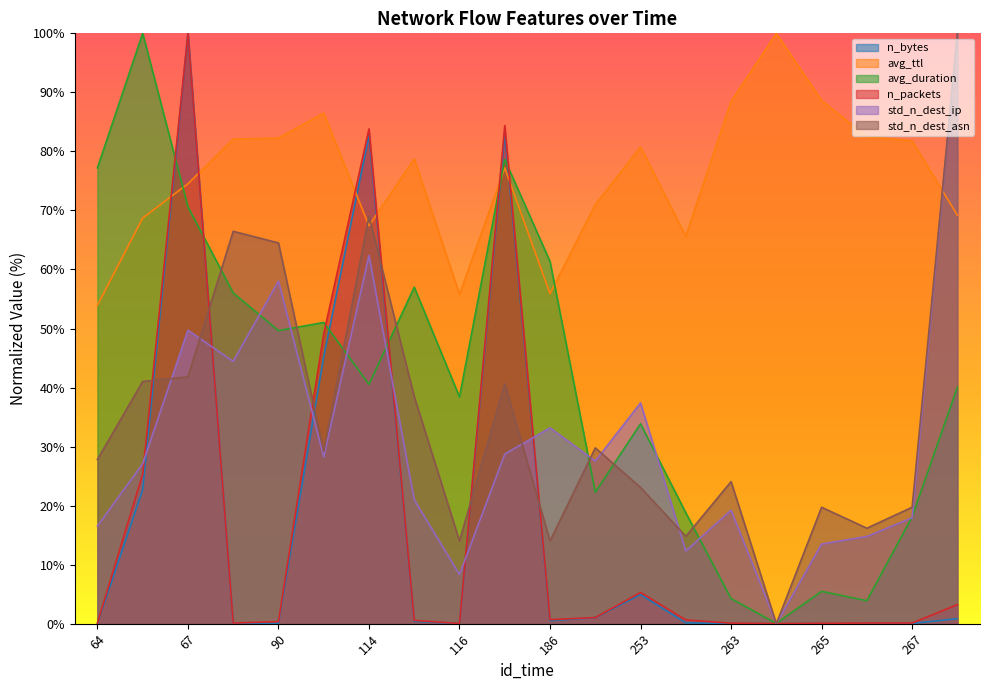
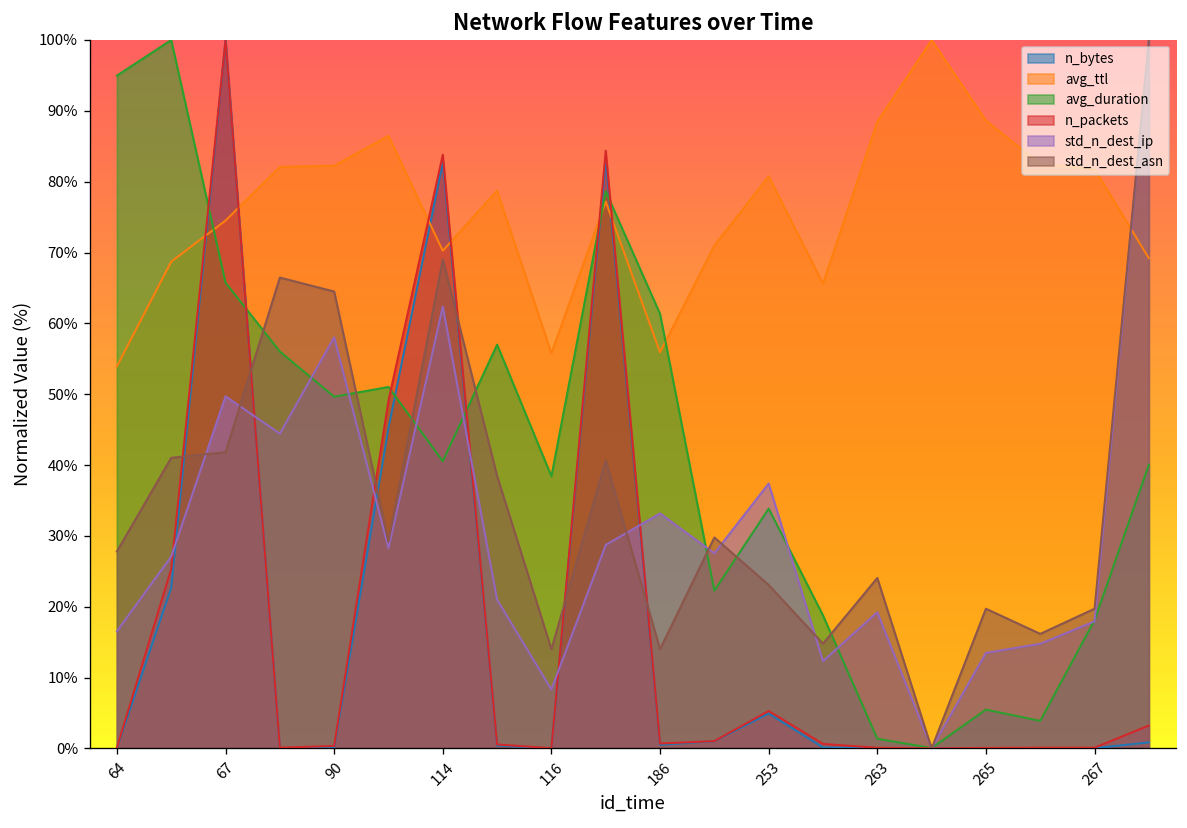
  {
    "n_bytes": {
      "114": "83%"
    },
    "avg_ttl": {
      "64": "54%",
      "67": "75%",
      "90": "82%",
-     "114": "67%",
+     "114": "70%",
      "116": "56%",
      "186": "56%",
      "253": "81%",
      "263": "88%",
      "265": "89%",
      "267": "82%"
    },
    "avg_duration": {
-     "64": "77%",
-     "67": "71%",
+     "64": "95%",
+     "67": "66%",
      "90": "50%",
      "114": "41%",
      "116": "38%",
      "186": "61%",
      "253": "34%",
-     "263": "4%",
+     "263": "1%",
      "265": "5%"
    },
    "n_packets": {
      "114": "84%"
    },
    "std_n_dest_ip": {
      "64": "17%",
      "67": "50%",
      "90": "58%",
      "114": "62%",
      "116": "8%",
      "186": "33%",
      "253": "37%",
      "263": "19%",
      "265": "13%"
    },
    "std_n_dest_asn": {
      "64": "28%",
      "67": "42%",
      "90": "64%",
      "114": "69%",
      "116": "14%",
      "186": "14%",
      "253": "23%",
      "263": "24%",
      "265": "20%",
      "267": "20%"
    }
  }
